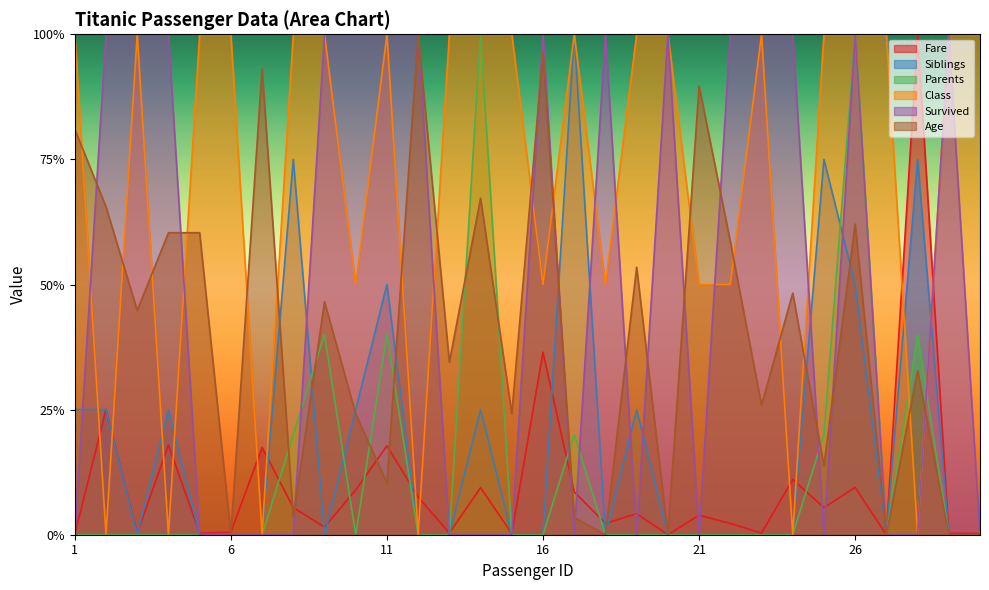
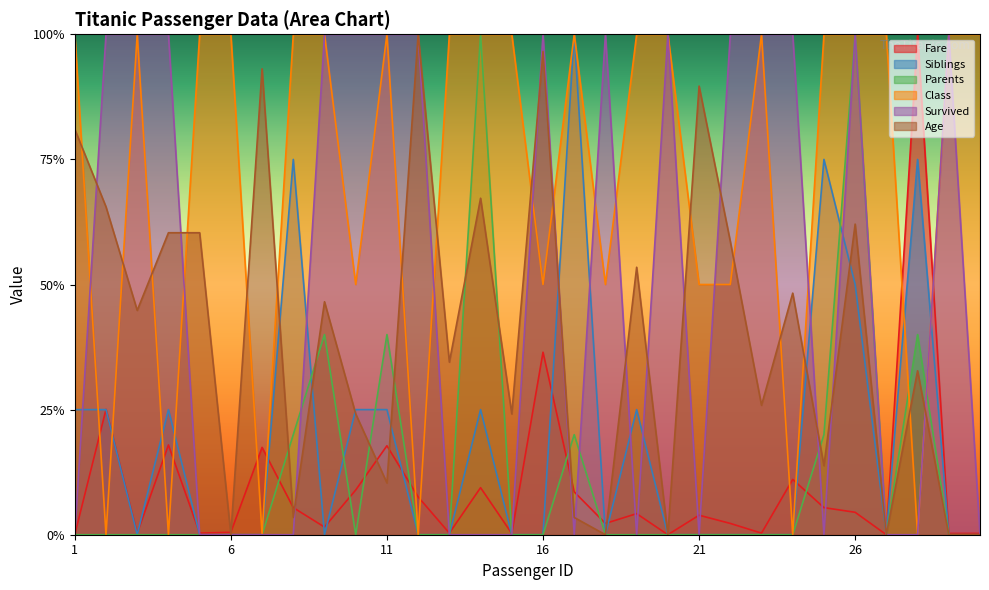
  {
    "Fare": {
      "11": "18%",
      "16": "36%",
      "21": "4%",
-     "26": "9%"
+     "26": "4%"
    },
    "Siblings": {
      "1": "25%",
-     "11": "50%",
+     "11": "25%",
      "26": "50%"
    },
    "Parents": {
      "11": "40%"
    },
    "Class": {
      "1": "100%",
      "6": "100%",
      "16": "50%",
      "21": "50%"
    },
    "Survived": {
      "16": "100%"
    },
    "Age": {
      "1": "81%",
      "11": "10%",
      "16": "97%",
      "21": "90%",
      "26": "62%"
    }
  }
